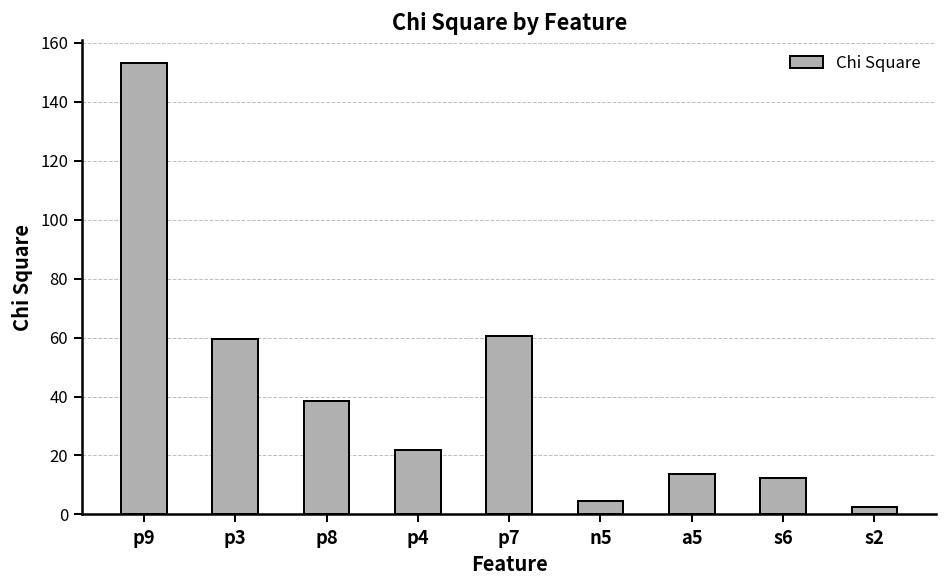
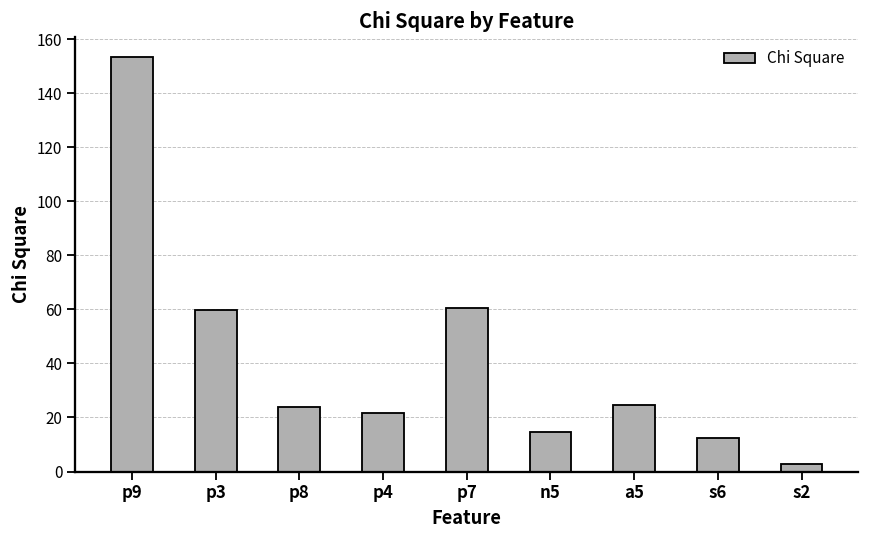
  {
    "p9": 153,
    "p3": 60,
-   "p8": 38,
+   "p8": 24,
    "p4": 22,
    "p7": 60,
-   "n5": 5,
-   "a5": 14,
+   "n5": 15,
+   "a5": 25,
    "s6": 12,
    "s2": 3
  }
